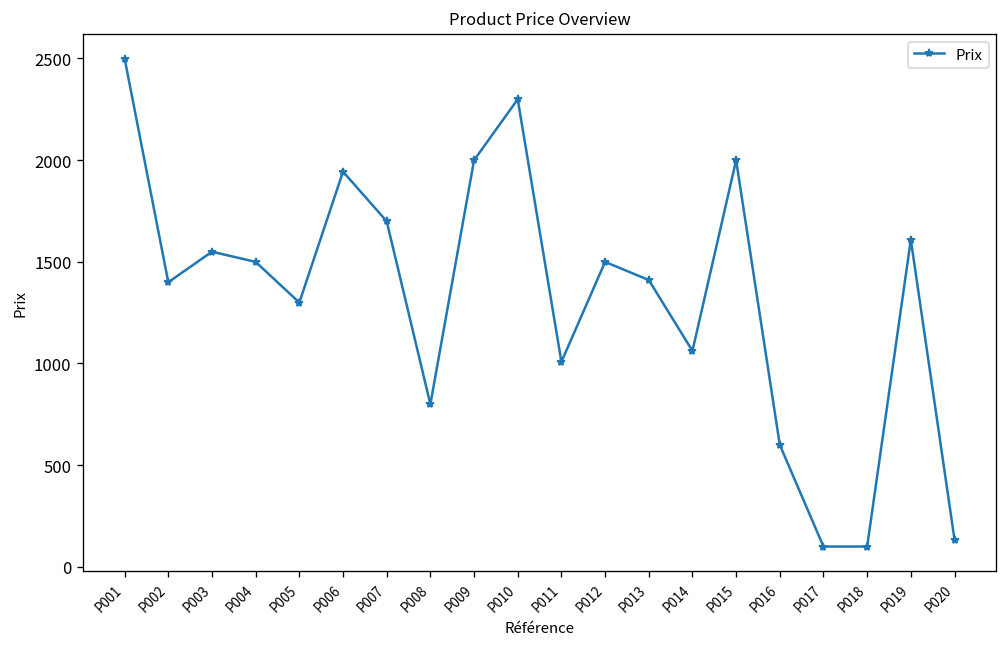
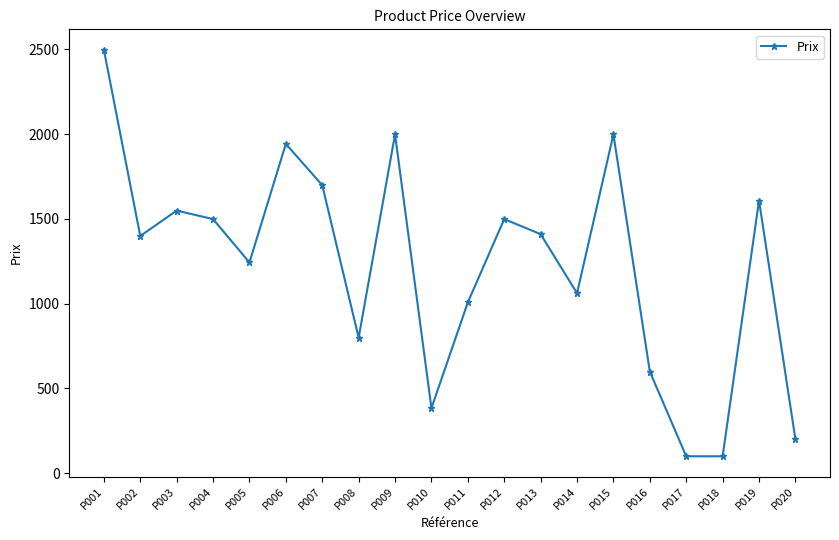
  {
    "P001": 2500,
    "P002": 1400,
    "P003": 1550,
    "P004": 1500,
-   "P005": 1300,
+   "P005": 1240,
    "P006": 1940,
    "P007": 1700,
    "P008": 800,
    "P009": 2000,
-   "P010": 2300,
+   "P010": 380,
    "P011": 1010,
    "P012": 1500,
    "P013": 1410,
    "P014": 1060,
    "P015": 2000,
    "P016": 600,
    "P017": 100,
    "P018": 100,
    "P019": 1610,
-   "P020": 130
+   "P020": 200
  }
